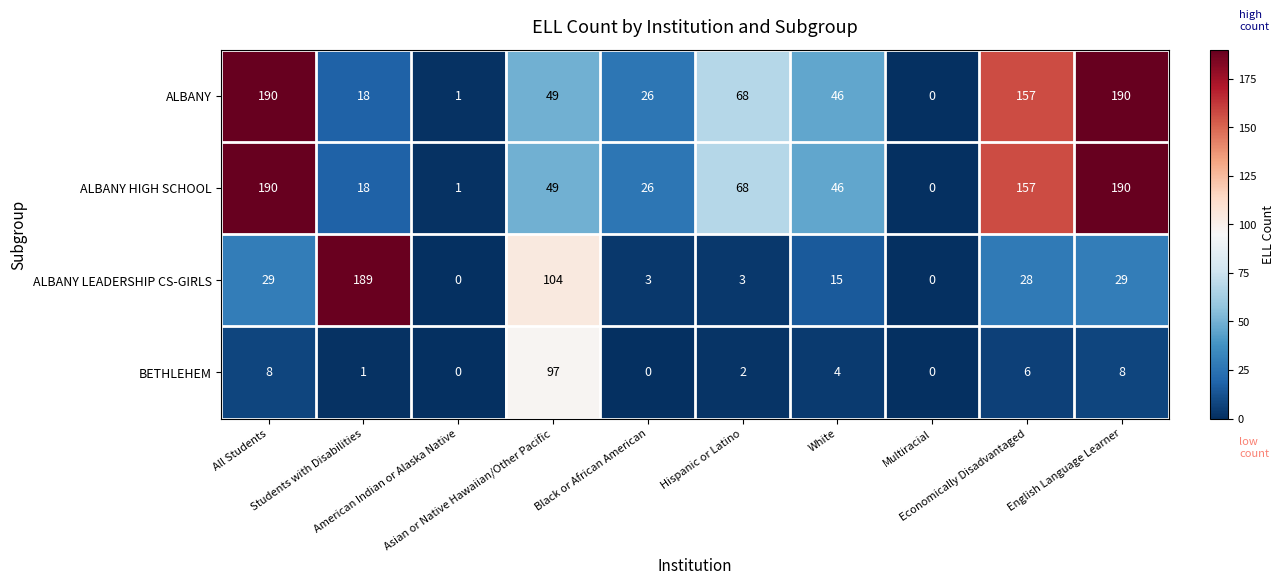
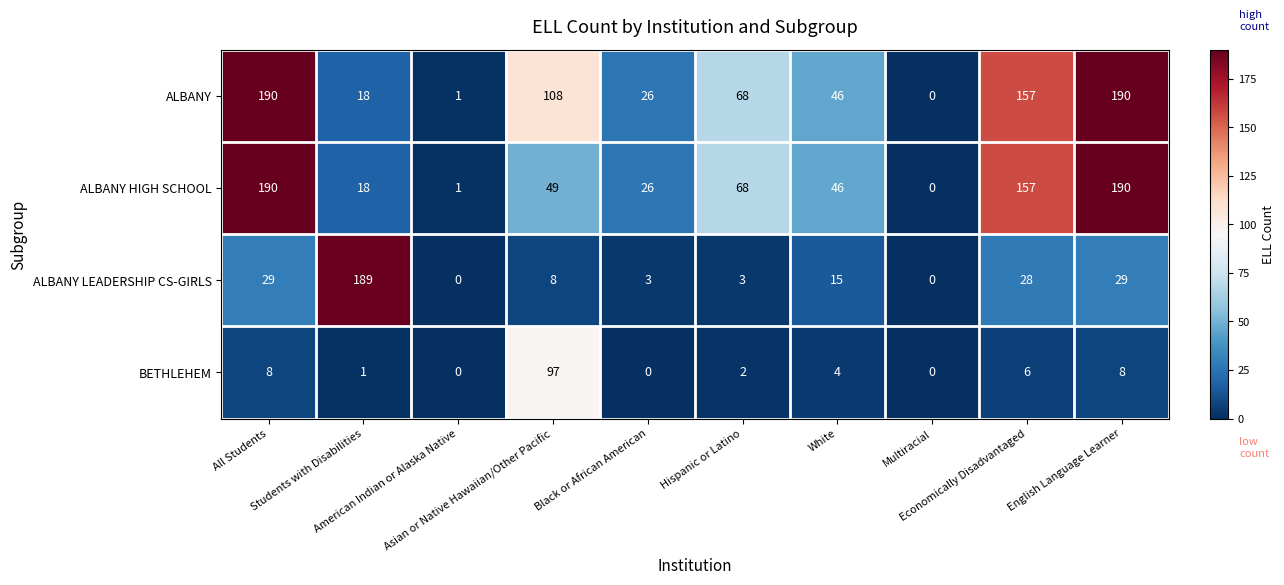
  {
    "ALBANY": {
      "All Students": 190,
      "Students with Disabilities": 18,
      "American Indian or Alaska Native": 1,
-     "Asian or Native Hawaiian/Other Pacific": 49,
+     "Asian or Native Hawaiian/Other Pacific": 108,
      "Black or African American": 26,
      "Hispanic or Latino": 68,
      "White": 46,
      "Multiracial": 0,
      "Economically Disadvantaged": 157,
      "English Language Learner": 190
    },
    "ALBANY HIGH SCHOOL": {
      "All Students": 190,
      "Students with Disabilities": 18,
      "American Indian or Alaska Native": 1,
      "Asian or Native Hawaiian/Other Pacific": 49,
      "Black or African American": 26,
      "Hispanic or Latino": 68,
      "White": 46,
      "Multiracial": 0,
      "Economically Disadvantaged": 157,
      "English Language Learner": 190
    },
    "ALBANY LEADERSHIP CS-GIRLS": {
      "All Students": 29,
      "Students with Disabilities": 189,
      "American Indian or Alaska Native": 0,
-     "Asian or Native Hawaiian/Other Pacific": 104,
+     "Asian or Native Hawaiian/Other Pacific": 8,
      "Black or African American": 3,
      "Hispanic or Latino": 3,
      "White": 15,
      "Multiracial": 0,
      "Economically Disadvantaged": 28,
      "English Language Learner": 29
    },
    "BETHLEHEM": {
      "All Students": 8,
      "Students with Disabilities": 1,
      "American Indian or Alaska Native": 0,
      "Asian or Native Hawaiian/Other Pacific": 97,
      "Black or African American": 0,
      "Hispanic or Latino": 2,
      "White": 4,
      "Multiracial": 0,
      "Economically Disadvantaged": 6,
      "English Language Learner": 8
    }
  }
